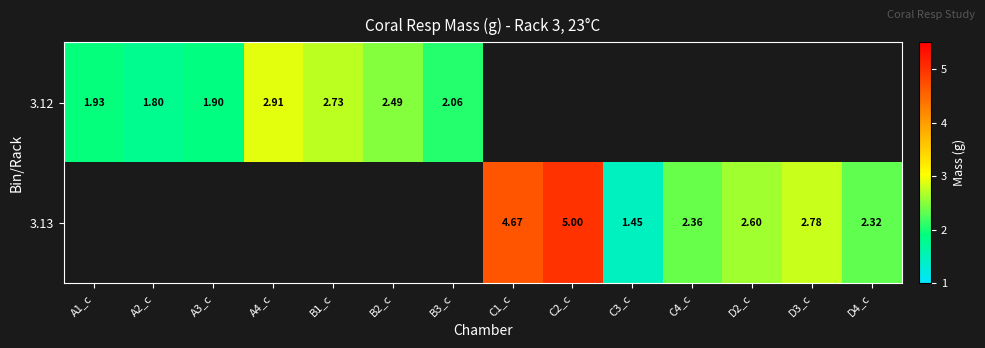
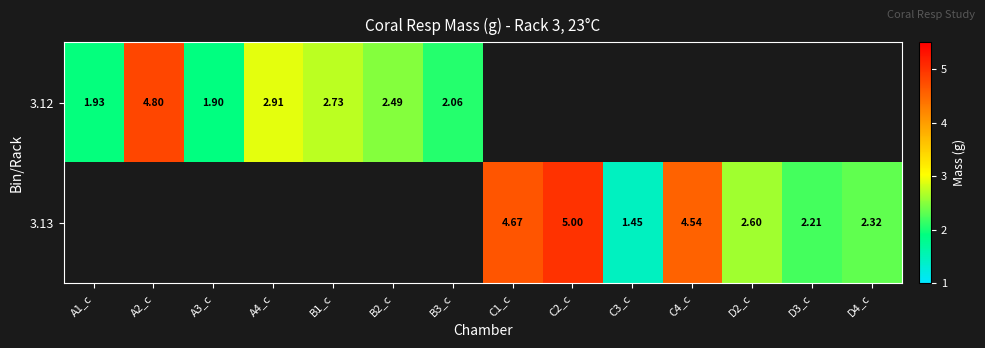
  {
    "3.12": {
      "A1_c": 1.93,
-     "A2_c": 1.80,
+     "A2_c": 4.80,
      "A3_c": 1.90,
      "A4_c": 2.91,
      "B1_c": 2.73,
      "B2_c": 2.49,
      "B3_c": 2.06
    },
    "3.13": {
      "C1_c": 4.67,
      "C2_c": 5.00,
      "C3_c": 1.45,
-     "C4_c": 2.36,
+     "C4_c": 4.54,
      "D2_c": 2.60,
-     "D3_c": 2.78,
+     "D3_c": 2.21,
      "D4_c": 2.32
    }
  }
